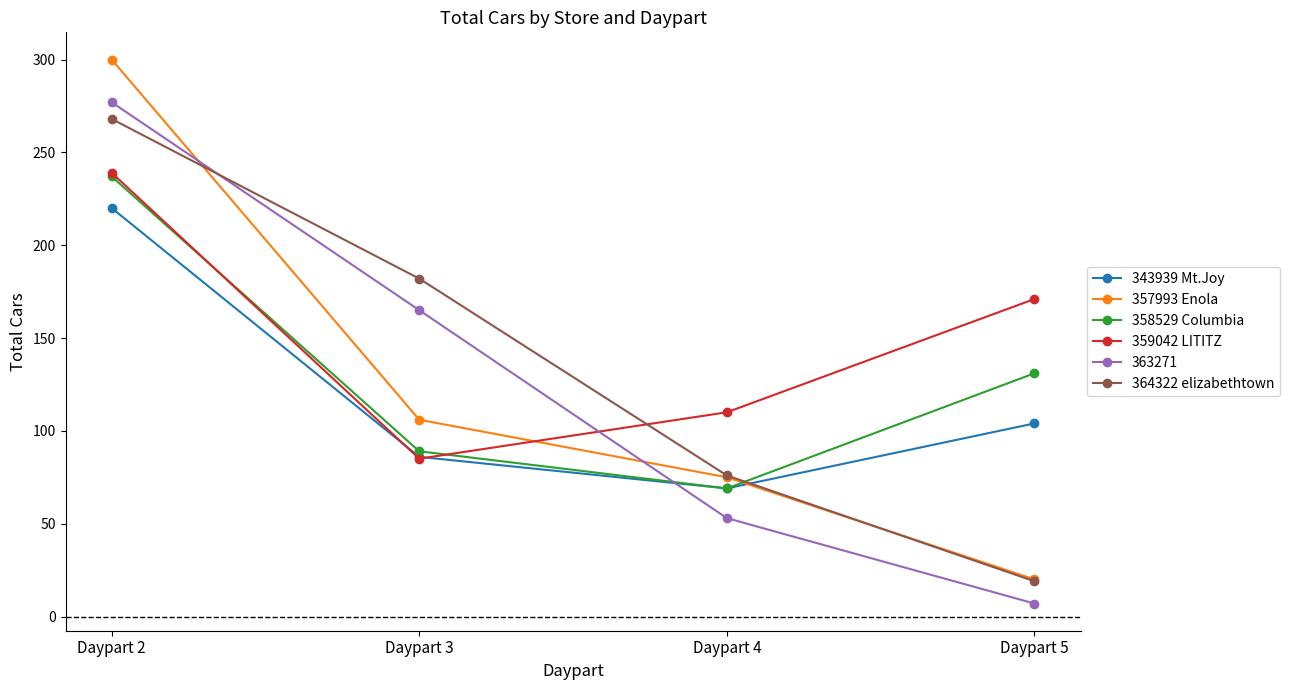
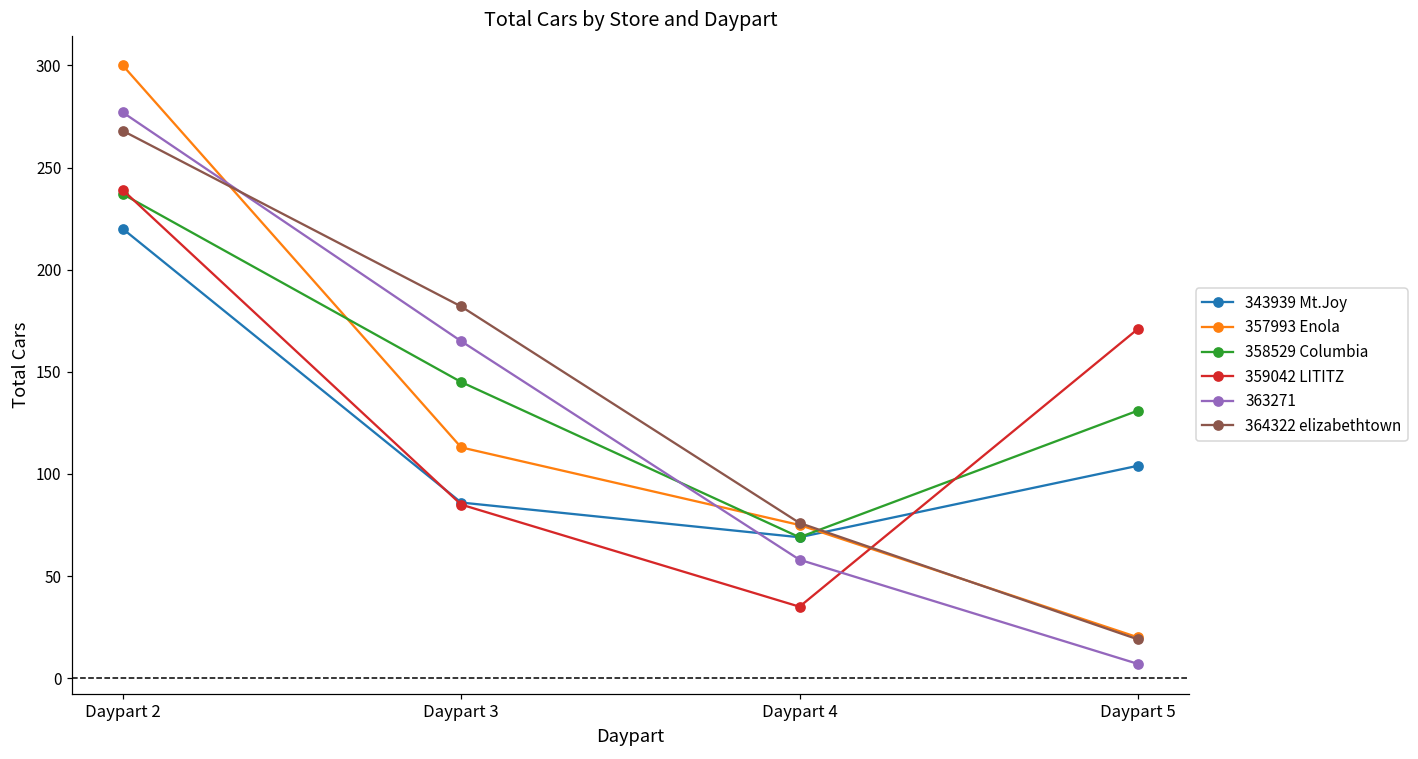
  {
    "343939 Mt.Joy": {
      "Daypart 2": 220,
      "Daypart 5": 104
    },
    "357993 Enola": {
      "Daypart 2": 300,
-     "Daypart 3": 106
+     "Daypart 3": 113
    },
    "358529 Columbia": {
      "Daypart 2": 237,
-     "Daypart 3": 89,
+     "Daypart 3": 145,
      "Daypart 5": 131
    },
    "359042 LITITZ": {
      "Daypart 2": 239,
-     "Daypart 4": 110,
+     "Daypart 4": 35,
      "Daypart 5": 171
    },
    "363271": {
      "Daypart 2": 277,
      "Daypart 3": 165,
-     "Daypart 4": 53,
+     "Daypart 4": 58,
      "Daypart 5": 7
    },
    "364322 elizabethtown": {
      "Daypart 2": 268,
      "Daypart 3": 182
    }
  }
